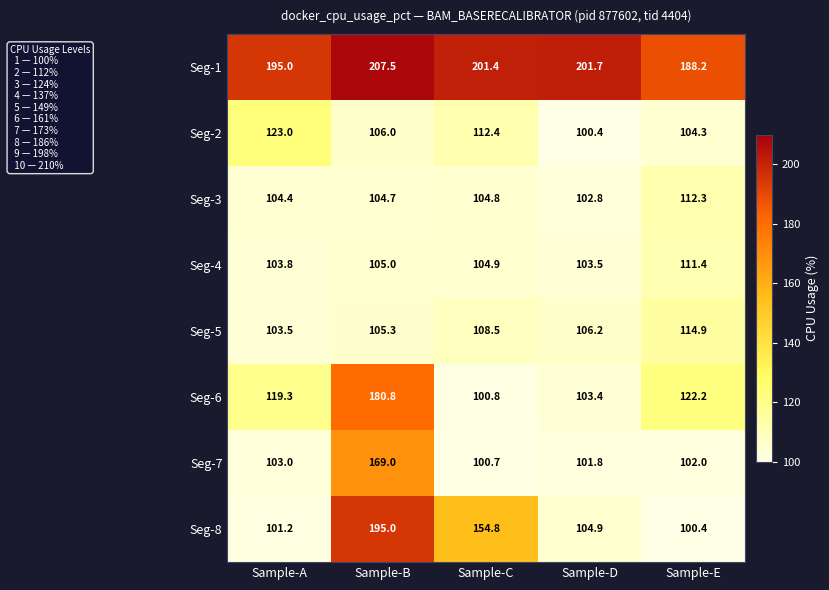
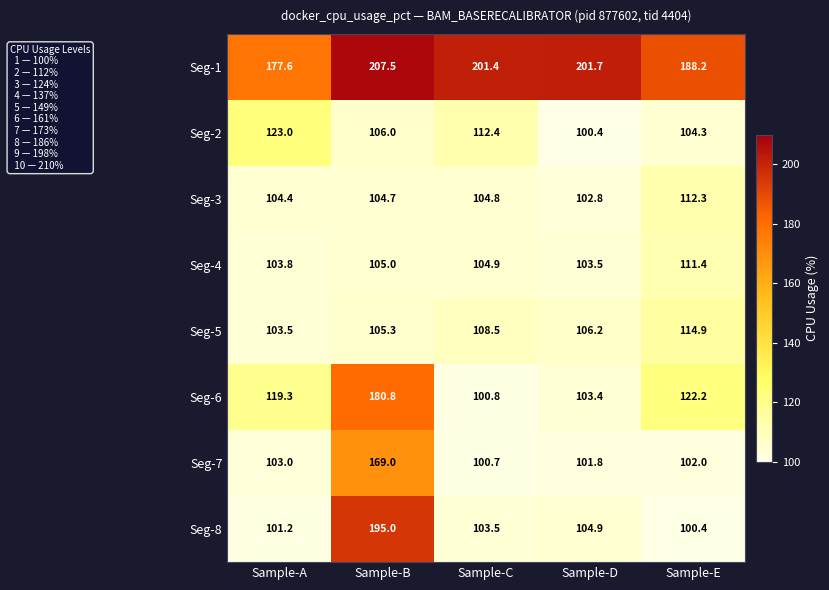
  {
    "Seg-1": {
-     "Sample-A": 195.0,
+     "Sample-A": 177.6,
      "Sample-B": 207.5,
      "Sample-C": 201.4,
      "Sample-D": 201.7,
      "Sample-E": 188.2
    },
    "Seg-2": {
      "Sample-A": 123.0,
      "Sample-B": 106.0,
      "Sample-C": 112.4,
      "Sample-D": 100.4,
      "Sample-E": 104.3
    },
    "Seg-3": {
      "Sample-A": 104.4,
      "Sample-B": 104.7,
      "Sample-C": 104.8,
      "Sample-D": 102.8,
      "Sample-E": 112.3
    },
    "Seg-4": {
      "Sample-A": 103.8,
      "Sample-B": 105.0,
      "Sample-C": 104.9,
      "Sample-D": 103.5,
      "Sample-E": 111.4
    },
    "Seg-5": {
      "Sample-A": 103.5,
      "Sample-B": 105.3,
      "Sample-C": 108.5,
      "Sample-D": 106.2,
      "Sample-E": 114.9
    },
    "Seg-6": {
      "Sample-A": 119.3,
      "Sample-B": 180.8,
      "Sample-C": 100.8,
      "Sample-D": 103.4,
      "Sample-E": 122.2
    },
    "Seg-7": {
      "Sample-A": 103.0,
      "Sample-B": 169.0,
      "Sample-C": 100.7,
      "Sample-D": 101.8,
      "Sample-E": 102.0
    },
    "Seg-8": {
      "Sample-A": 101.2,
      "Sample-B": 195.0,
-     "Sample-C": 154.8,
+     "Sample-C": 103.5,
      "Sample-D": 104.9,
      "Sample-E": 100.4
    }
  }
